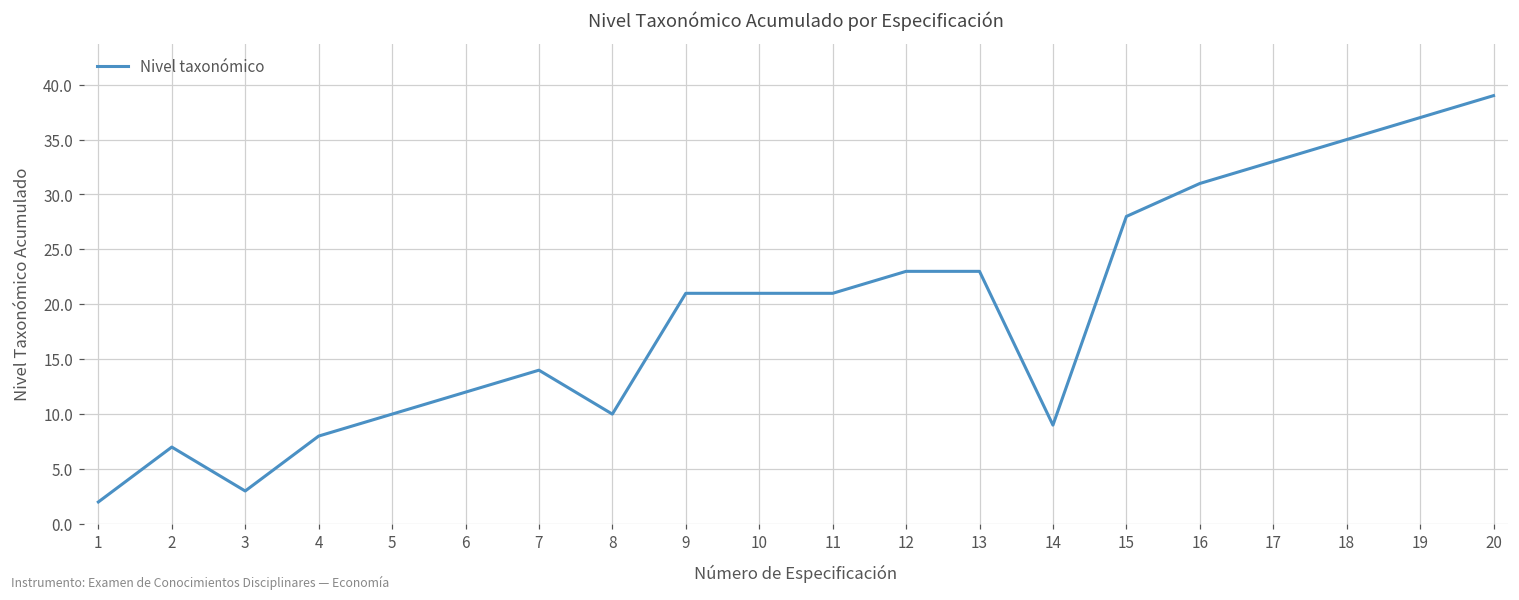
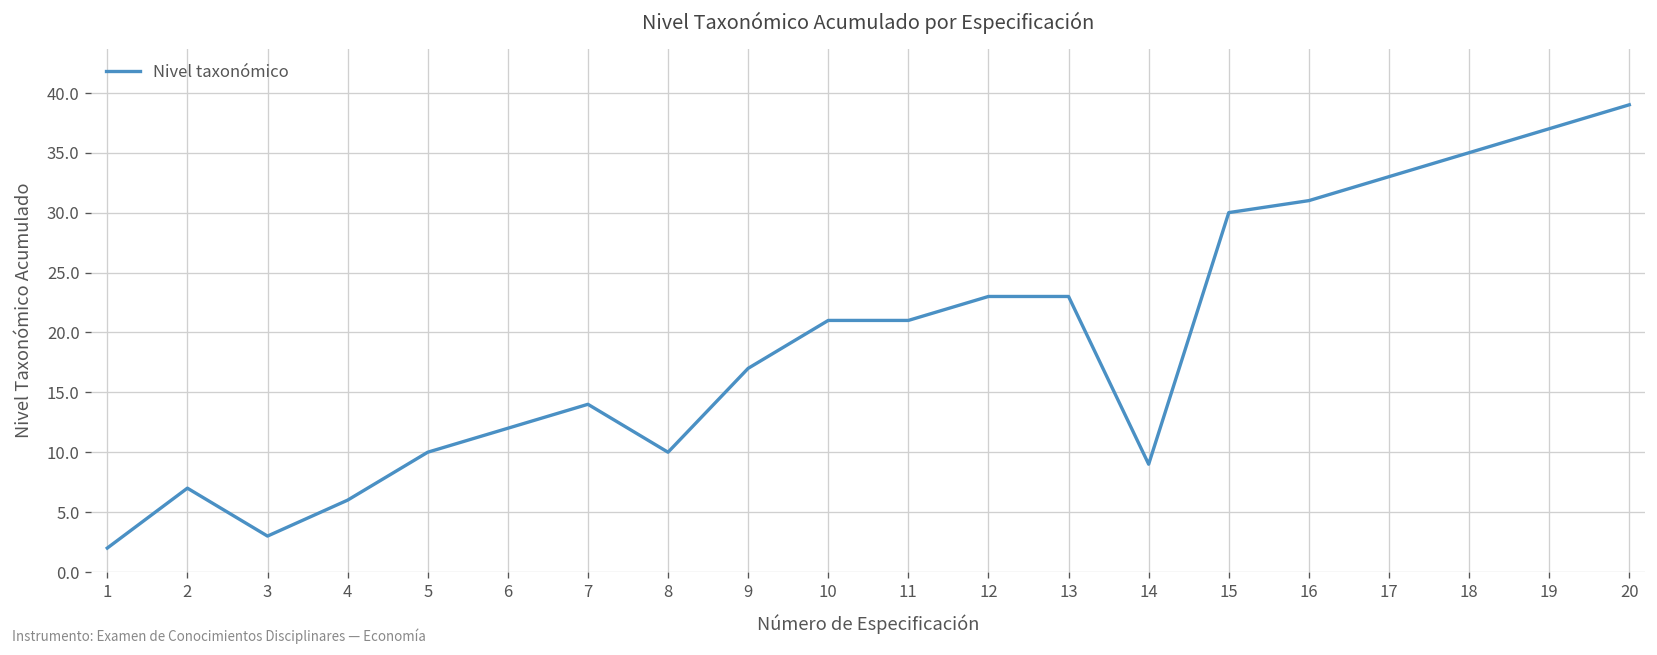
  {
    "1": 2,
    "2": 7,
    "3": 3,
-   "4": 8,
+   "4": 6,
    "5": 10,
    "6": 12,
    "7": 14,
    "8": 10,
-   "9": 21,
+   "9": 17,
    "10": 21,
    "11": 21,
    "12": 23,
    "13": 23,
    "14": 9,
-   "15": 28,
+   "15": 30,
    "16": 31,
    "17": 33,
    "18": 35,
    "19": 37,
    "20": 39
  }
